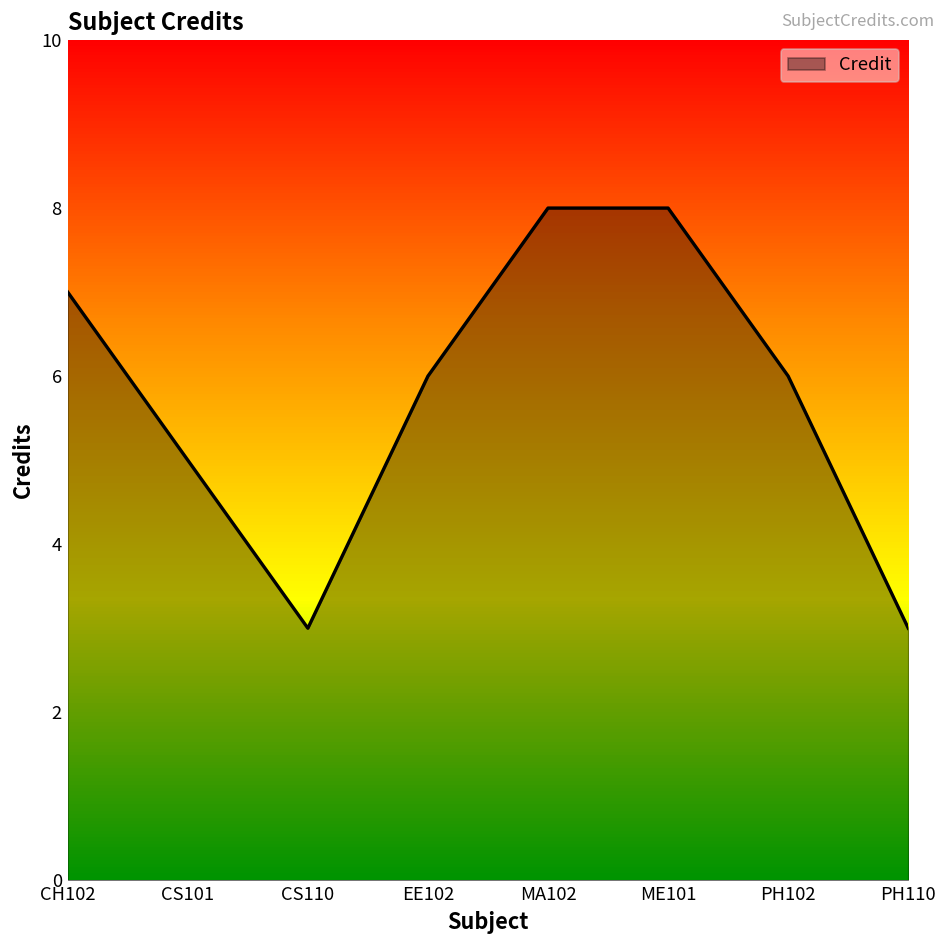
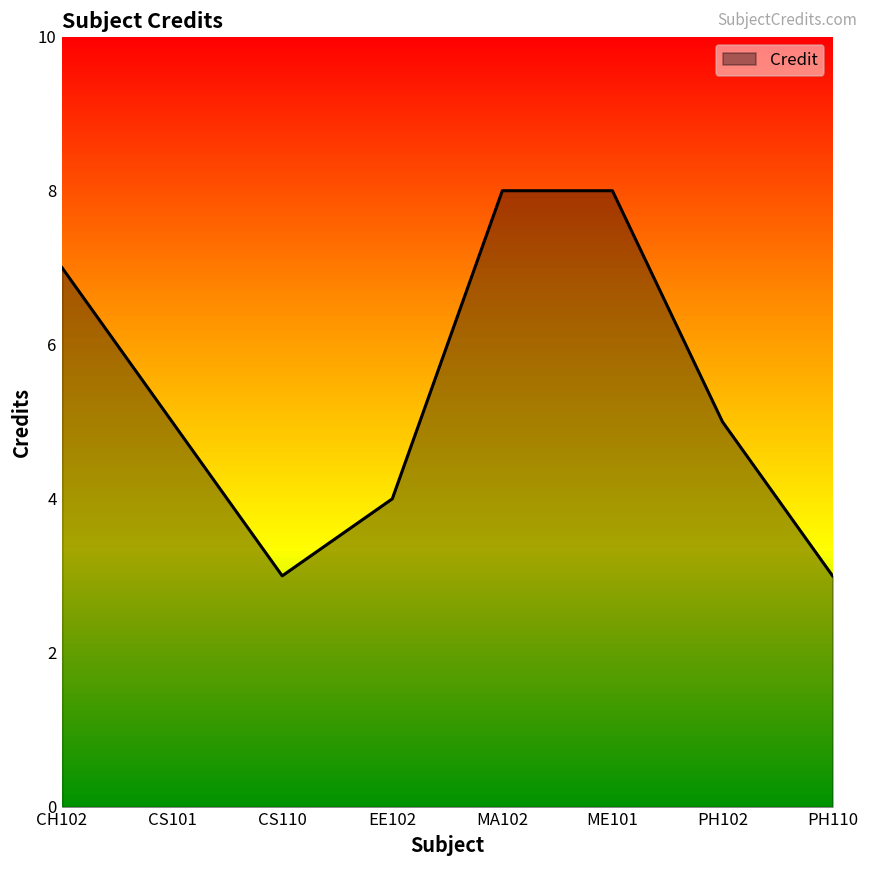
  {
    "CH102": 7,
    "CS101": 5,
    "CS110": 3,
-   "EE102": 6,
+   "EE102": 4,
    "MA102": 8,
    "ME101": 8,
-   "PH102": 6,
+   "PH102": 5,
    "PH110": 3
  }
